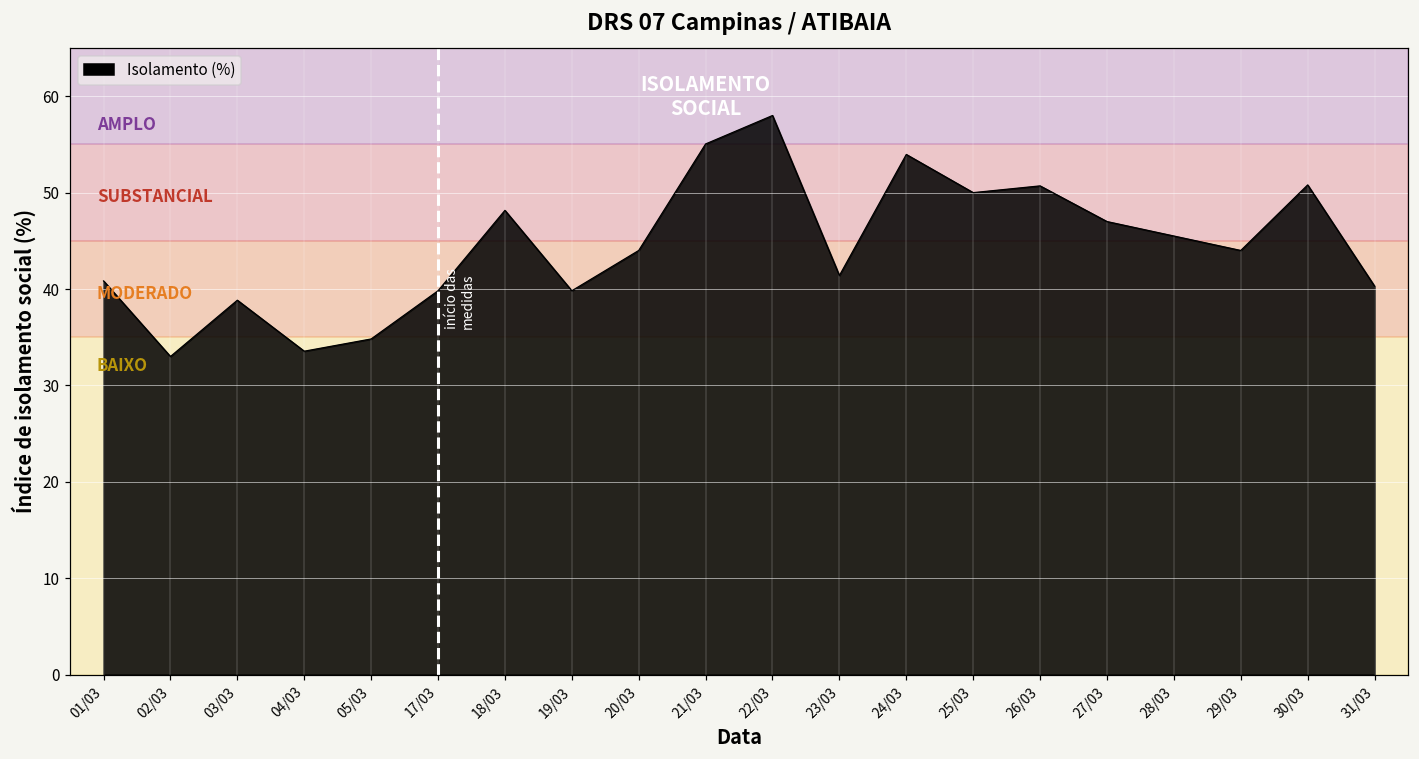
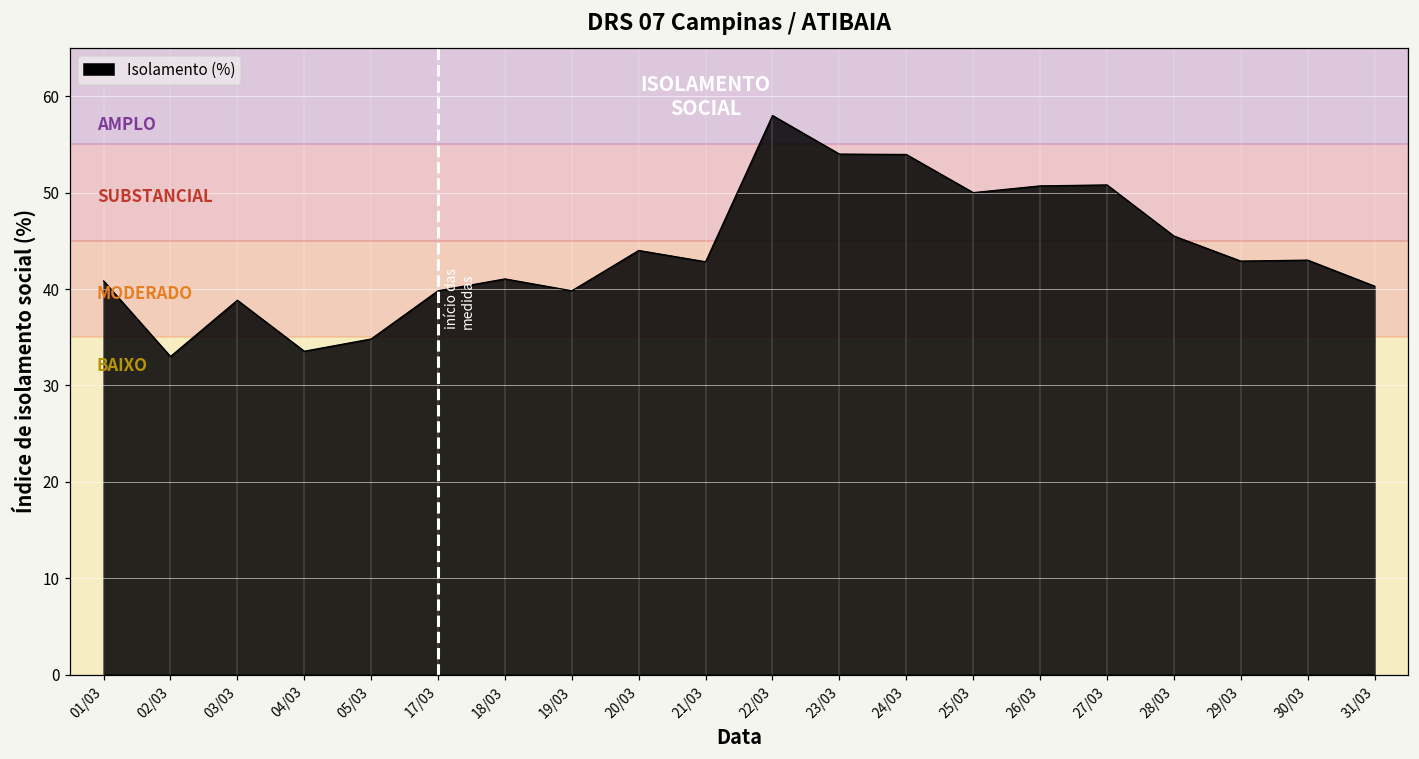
  {
    "01/03": 41,
    "03/03": 39,
    "17/03": 40,
-   "18/03": 48,
+   "18/03": 41,
    "19/03": 40,
    "20/03": 44,
-   "21/03": 55,
-   "23/03": 41,
+   "21/03": 43,
+   "23/03": 54,
    "24/03": 54,
    "25/03": 50,
    "26/03": 51,
-   "27/03": 47,
+   "27/03": 51,
    "28/03": 46,
-   "29/03": 44,
-   "30/03": 51,
+   "29/03": 43,
+   "30/03": 43,
    "31/03": 40
  }
